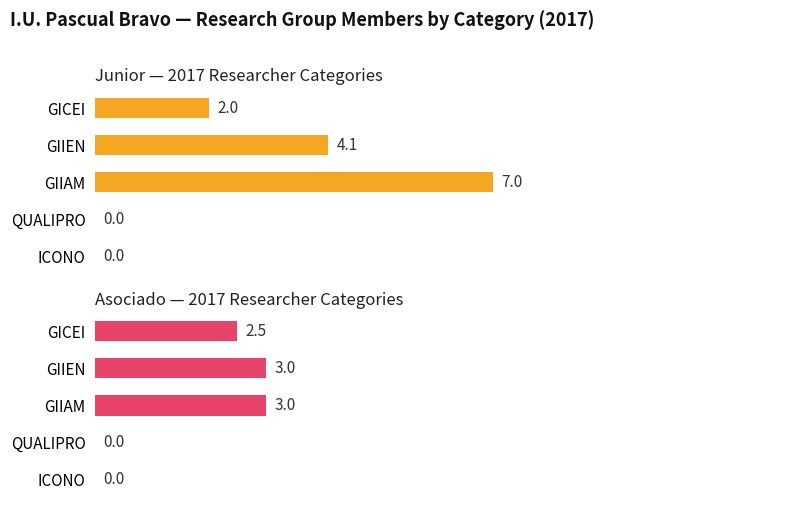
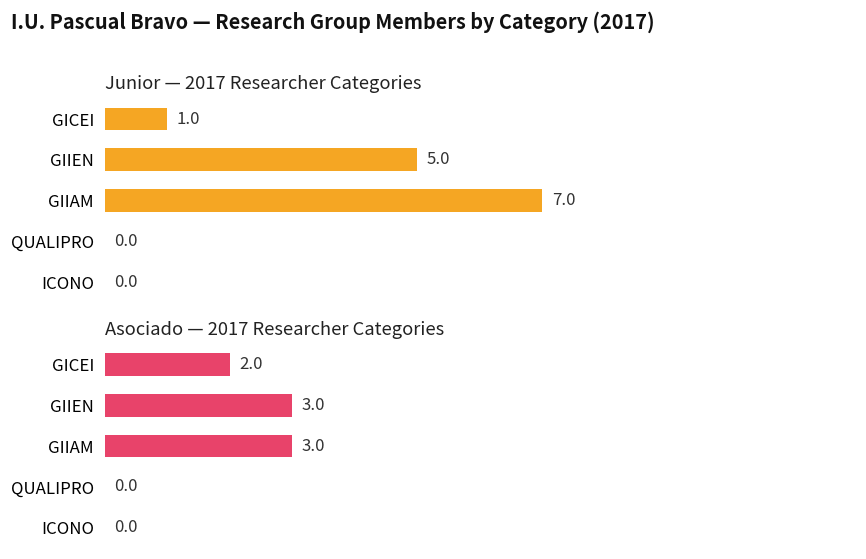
  {
    "Junior — 2017 Researcher Categories": {
-     "GICEI": 2.0,
-     "GIIEN": 4.1,
+     "GICEI": 1.0,
+     "GIIEN": 5.0,
      "GIIAM": 7.0,
      "QUALIPRO": 0.0,
      "ICONO": 0.0
    },
    "Asociado — 2017 Researcher Categories": {
-     "GICEI": 2.5,
+     "GICEI": 2.0,
      "GIIEN": 3.0,
      "GIIAM": 3.0,
      "QUALIPRO": 0.0,
      "ICONO": 0.0
    }
  }
